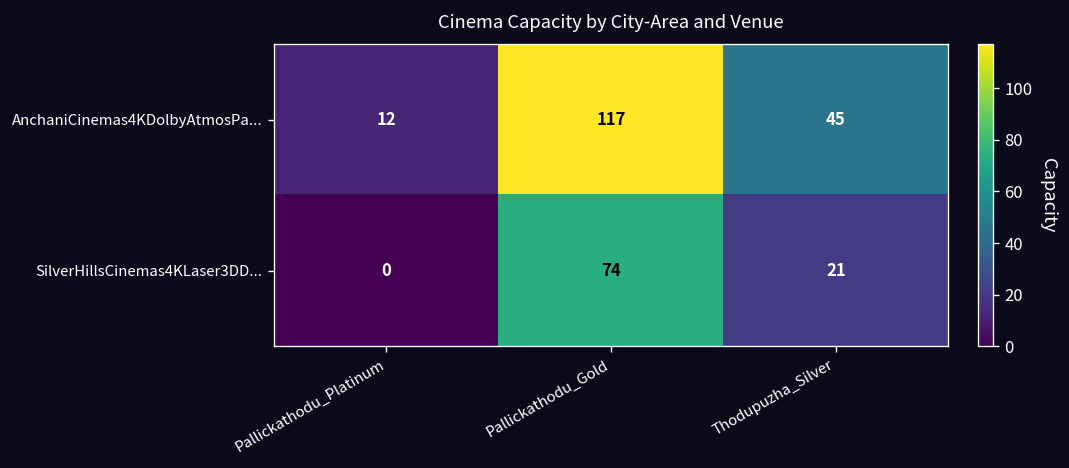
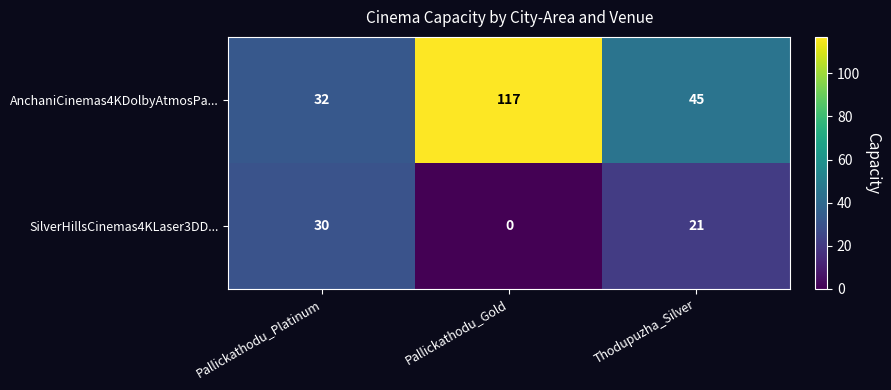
  {
    "AnchaniCinemas4KDolbyAtmosPa...": {
-     "Pallickathodu_Platinum": 12,
+     "Pallickathodu_Platinum": 32,
      "Pallickathodu_Gold": 117,
      "Thodupuzha_Silver": 45
    },
    "SilverHillsCinemas4KLaser3DD...": {
-     "Pallickathodu_Platinum": 0,
-     "Pallickathodu_Gold": 74,
+     "Pallickathodu_Platinum": 30,
+     "Pallickathodu_Gold": 0,
      "Thodupuzha_Silver": 21
    }
  }
